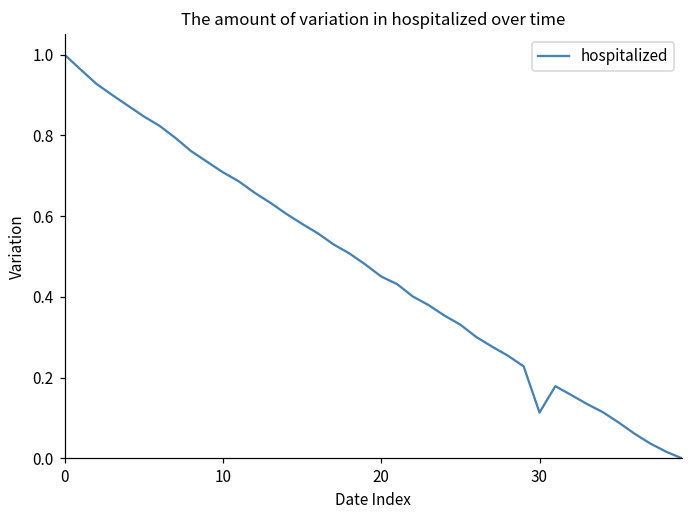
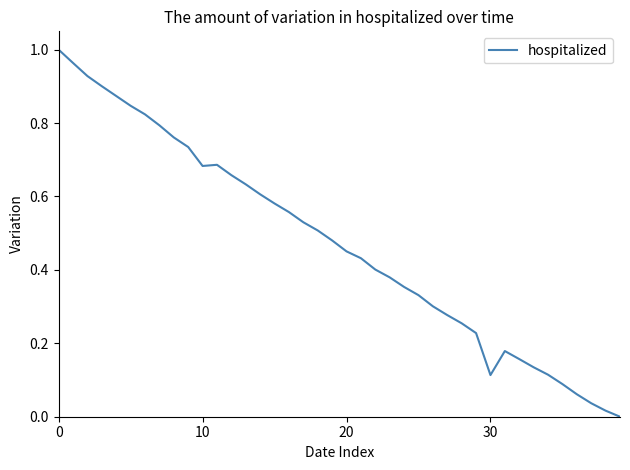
  {
    "0": 1.00,
-   "10": 0.71,
+   "10": 0.68,
    "20": 0.45,
    "30": 0.11
  }
